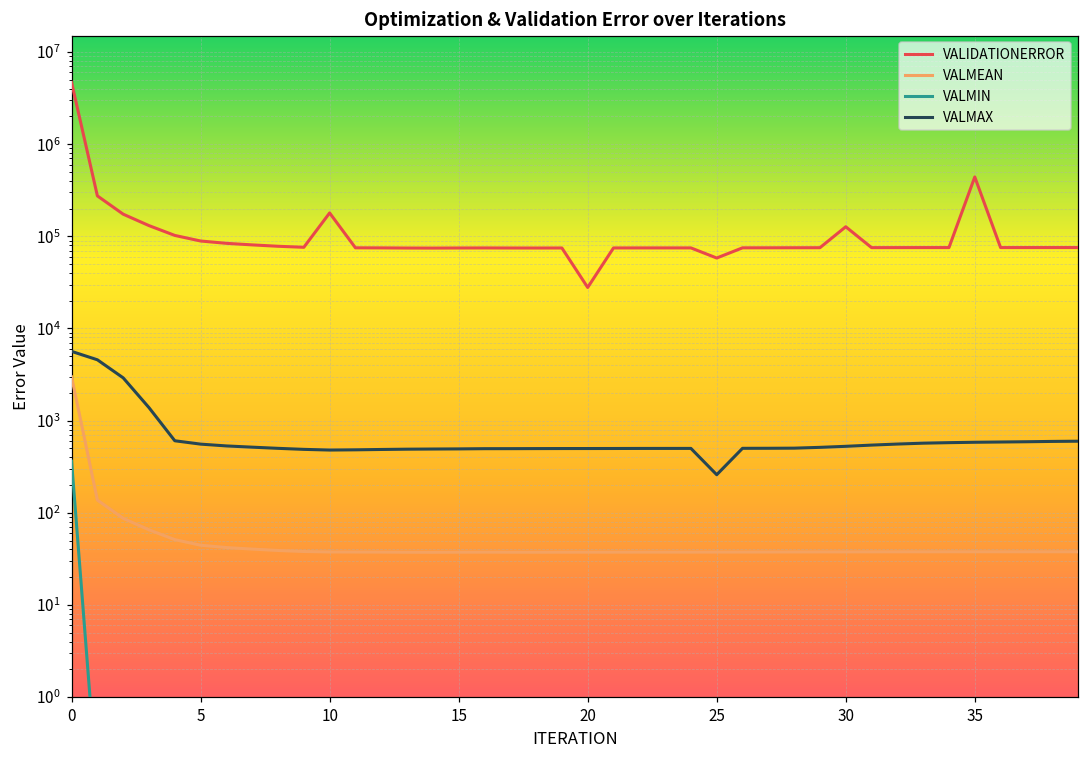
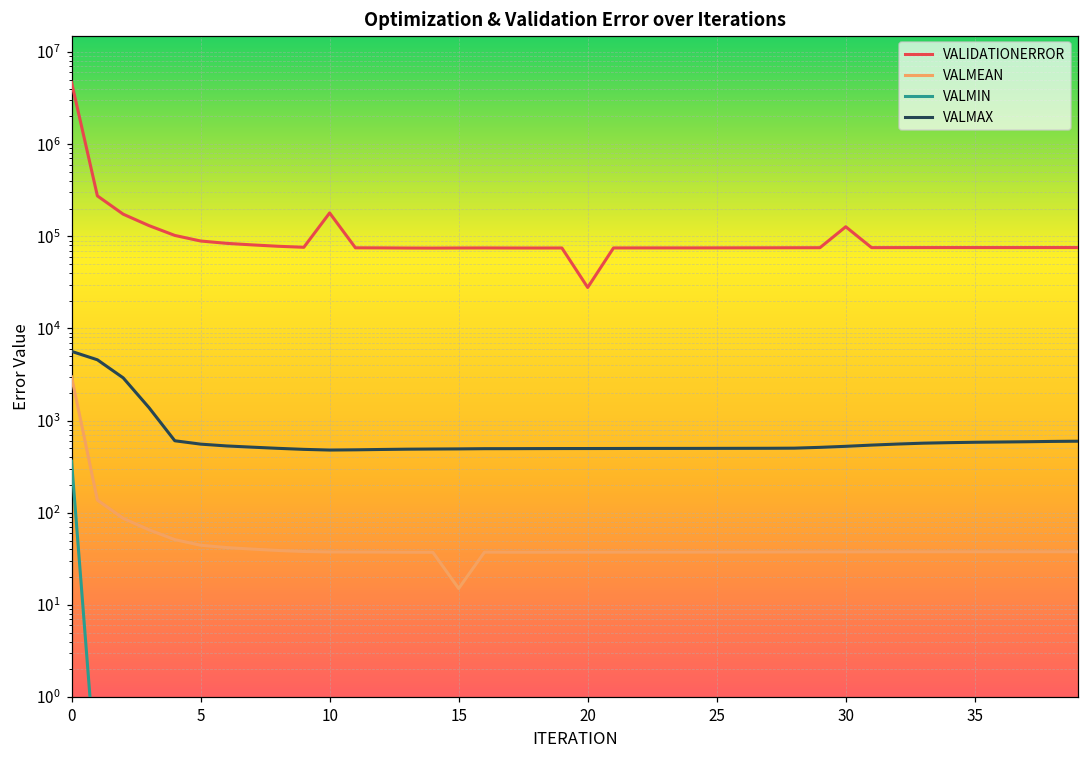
  {
    "VALIDATIONERROR": {
      "0": 5000000,
      "5": 90000,
      "10": 180000,
      "15": 70000,
      "20": 28000,
-     "25": 60000,
+     "25": 70000,
      "30": 130000,
-     "35": 400000
+     "35": 80000
    },
    "VALMEAN": {
      "0": 3000,
      "5": 40,
      "10": 40,
-     "15": 40,
+     "15": 15,
      "20": 40,
      "25": 40,
      "30": 40,
      "35": 40
    },
    "VALMIN": {
      "0": 360
    },
    "VALMAX": {
      "0": 6000,
      "5": 600,
      "10": 500,
      "15": 500,
      "20": 500,
-     "25": 260,
+     "25": 500,
      "30": 500,
      "35": 600
    }
  }
